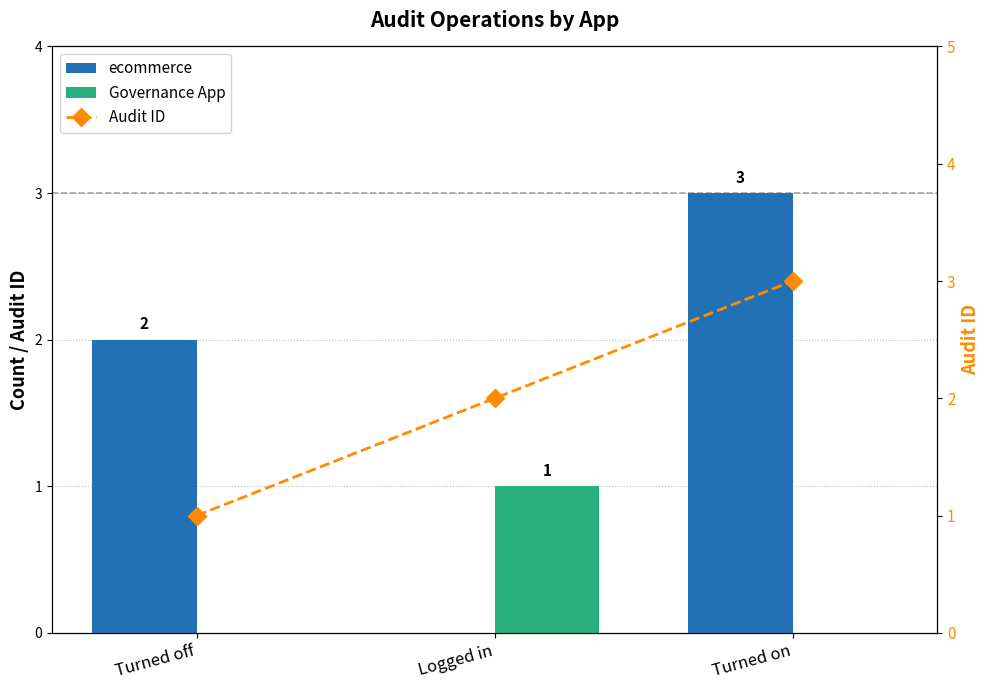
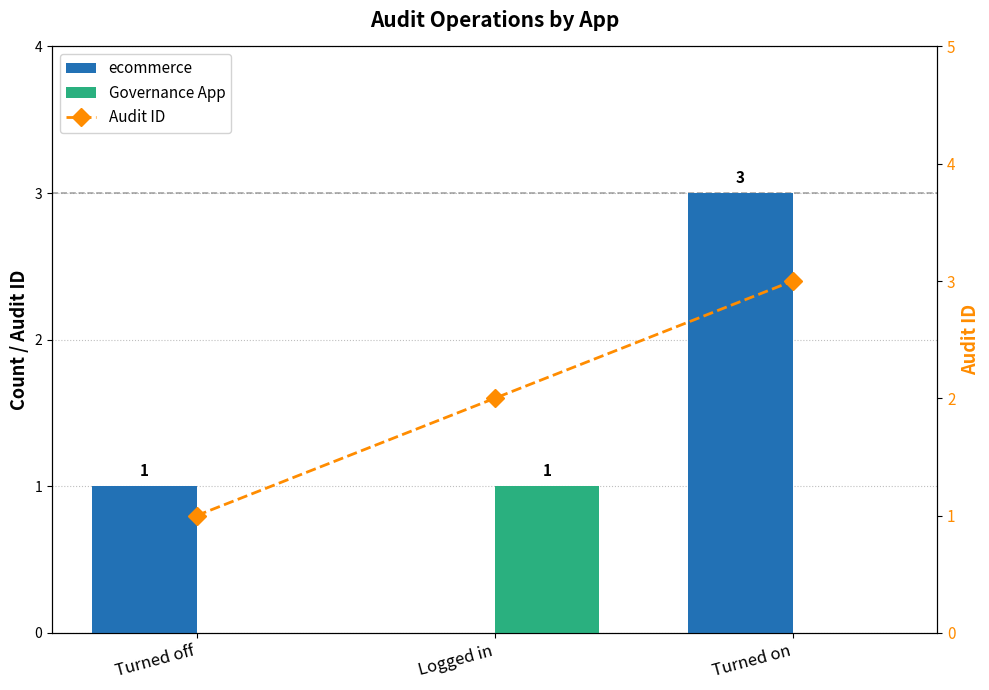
  {
    "ecommerce": {
-     "Turned off": 2,
+     "Turned off": 1,
      "Turned on": 3
    },
    "Governance App": {
      "Logged in": 1
    }
  }
